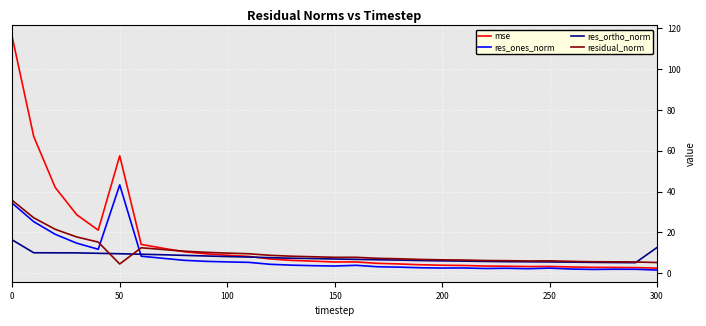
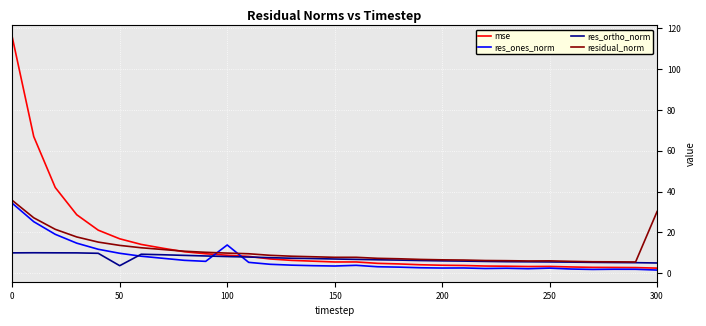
  {
    "mse": {
      "0": 116,
-     "50": 58,
+     "50": 17,
      "150": 5,
      "200": 4
    },
    "res_ones_norm": {
      "0": 34,
-     "50": 43,
-     "100": 6,
+     "50": 10,
+     "100": 14,
      "150": 3,
      "200": 3
    },
    "res_ortho_norm": {
-     "0": 16,
-     "50": 10,
-     "300": 13
+     "0": 10,
+     "50": 4,
+     "300": 5
    },
    "residual_norm": {
      "0": 36,
-     "50": 4,
-     "300": 5
+     "50": 14,
+     "300": 30
    }
  }
